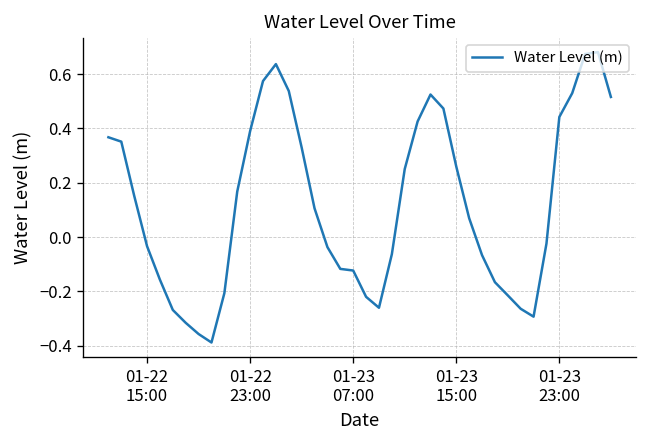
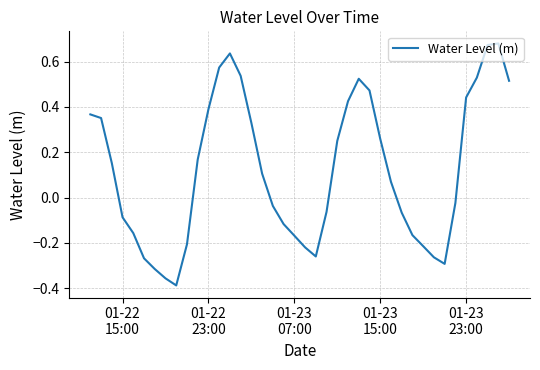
  {
-   "01-22 15:00": -0.03,
+   "01-22 15:00": -0.09,
    "01-22 23:00": 0.39,
-   "01-23 07:00": -0.12,
+   "01-23 07:00": -0.17,
    "01-23 15:00": 0.26,
    "01-23 23:00": 0.44
  }
